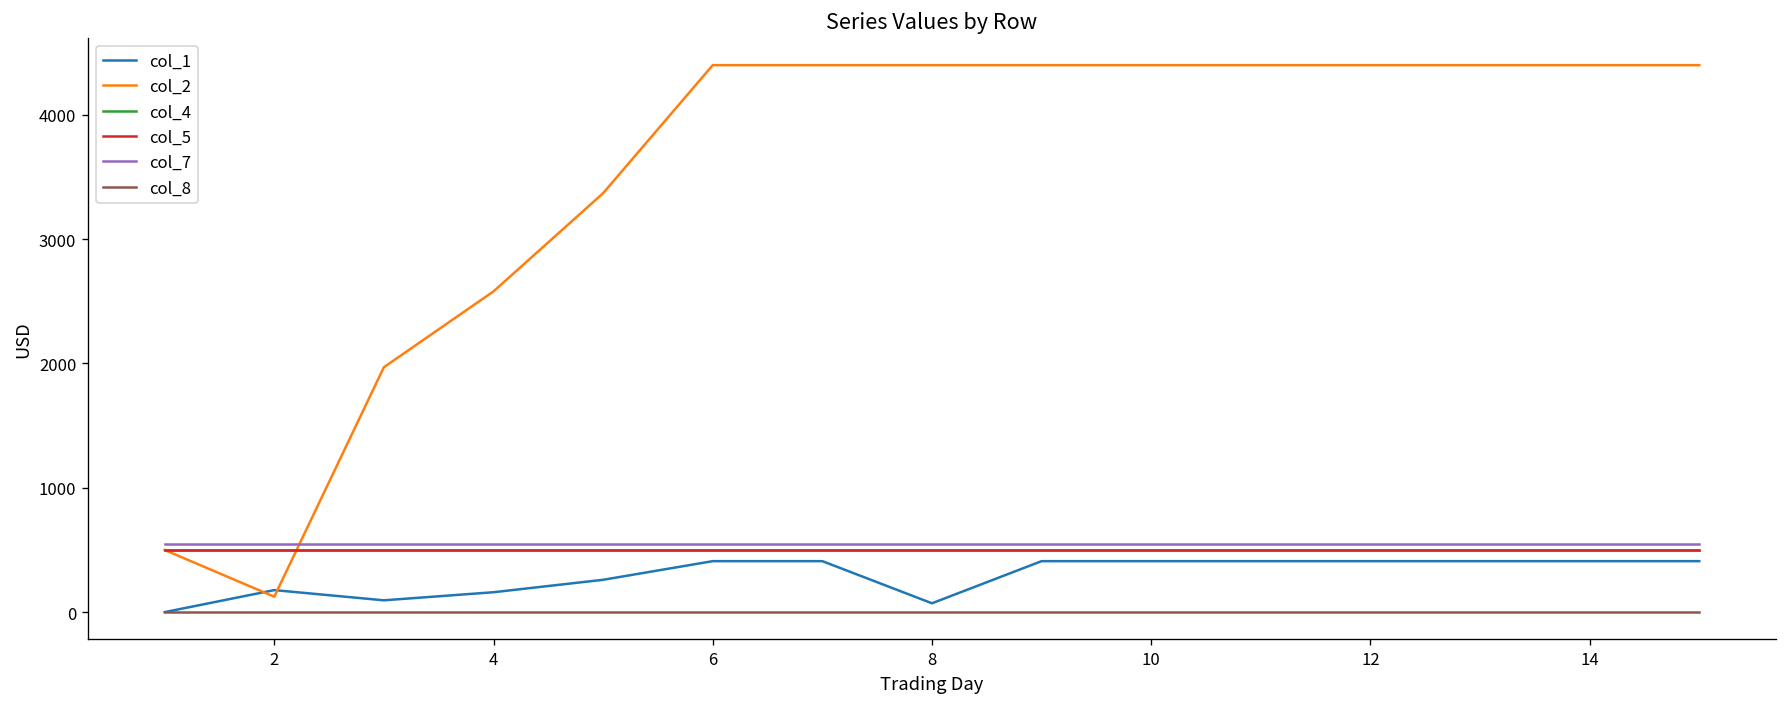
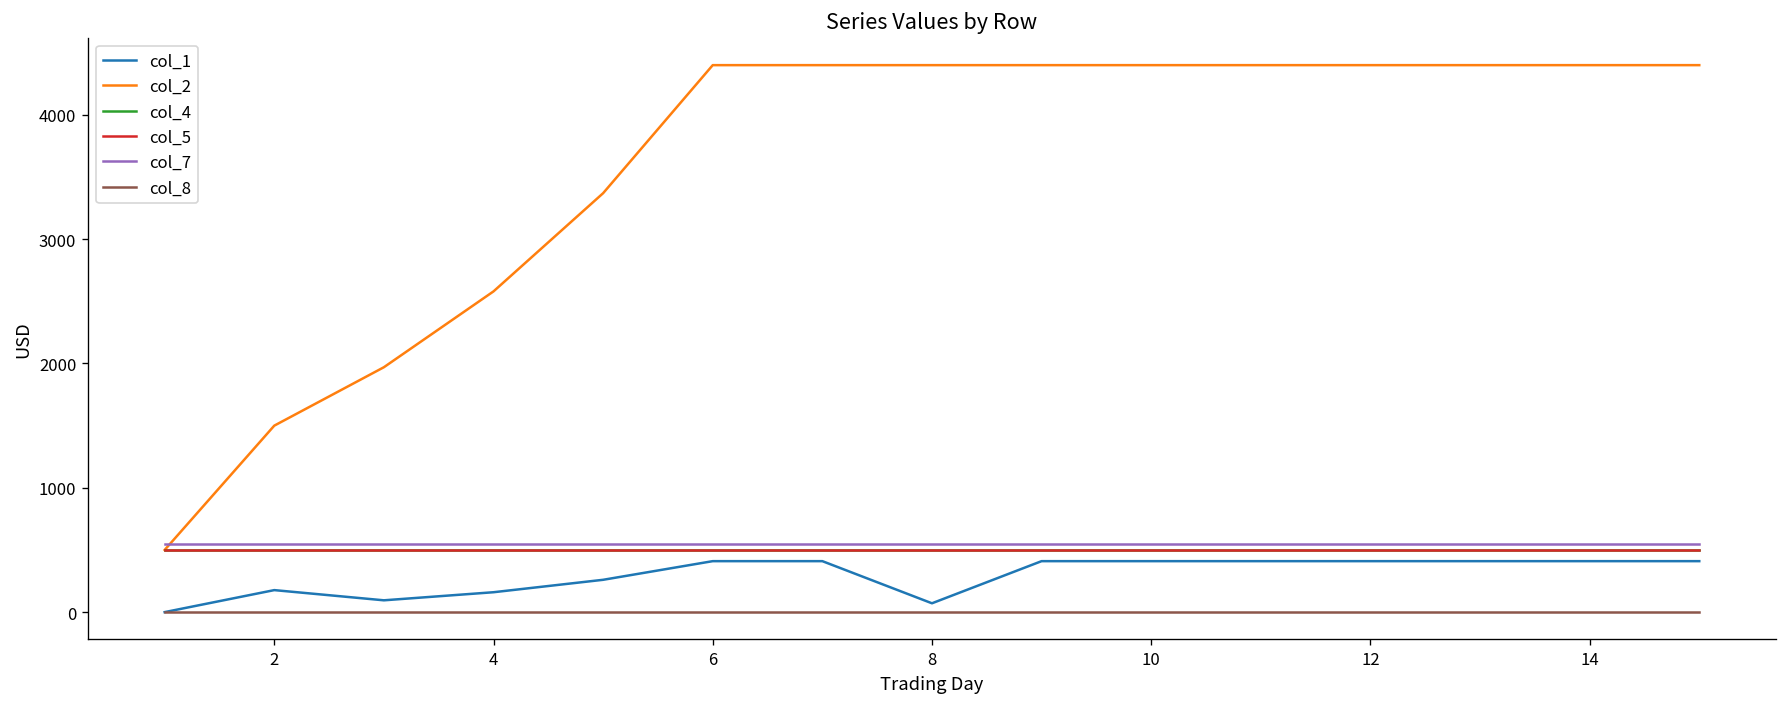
  {
    "col_1": {
      "2": 180,
      "4": 160,
      "6": 410,
      "8": 70,
      "10": 410,
      "12": 410,
      "14": 410
    },
    "col_2": {
-     "2": 120,
+     "2": 1500,
      "4": 2580,
      "6": 4400,
      "8": 4400,
      "10": 4400,
      "12": 4400,
      "14": 4400
    },
    "col_5": {
      "2": 500,
      "4": 500,
      "6": 500,
      "8": 500,
      "10": 500,
      "12": 500,
      "14": 500
    },
    "col_7": {
      "2": 550,
      "4": 550,
      "6": 550,
      "8": 550,
      "10": 550,
      "12": 550,
      "14": 550
    },
    "col_8": {
      "2": 0,
      "4": 0,
      "6": 0,
      "8": 0,
      "10": 0,
      "12": 0,
      "14": 0
    }
  }
